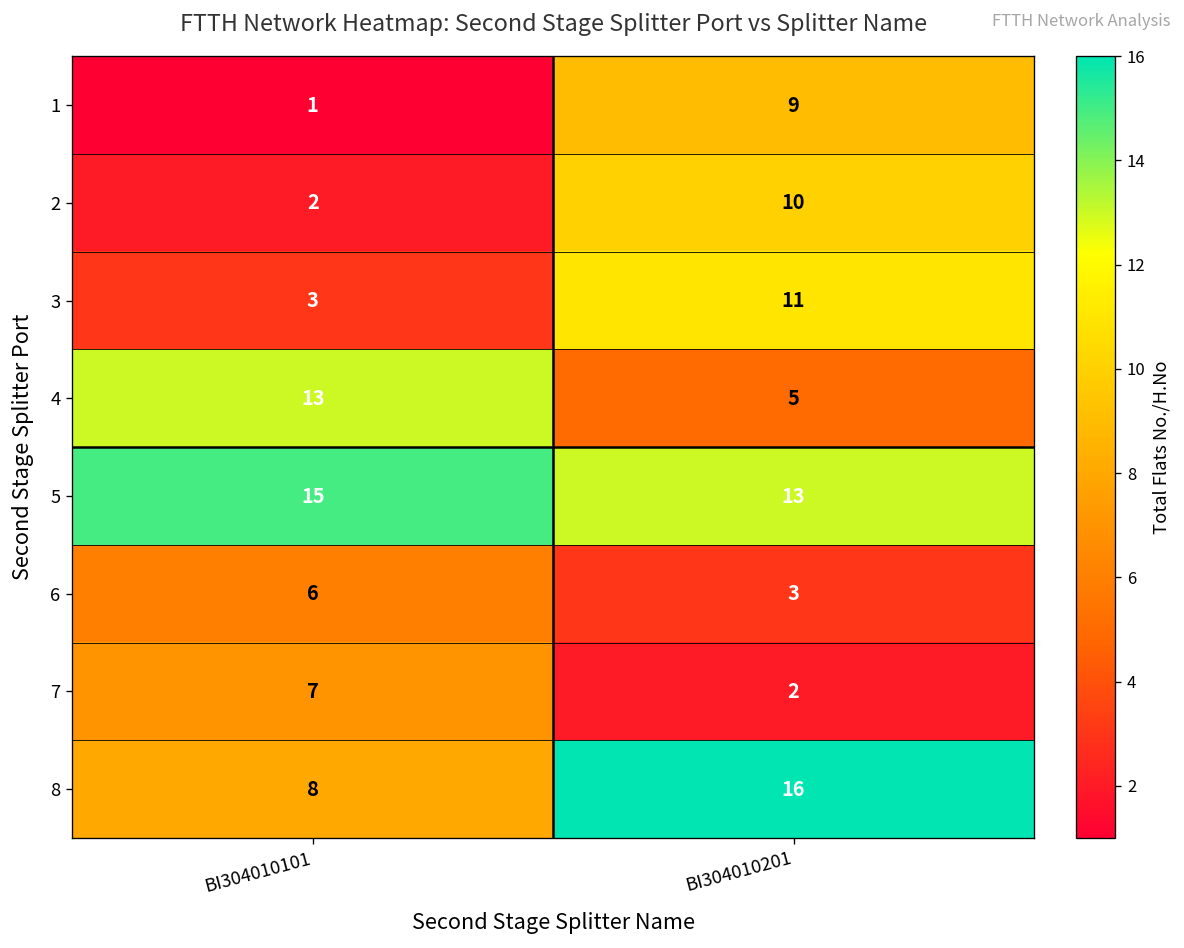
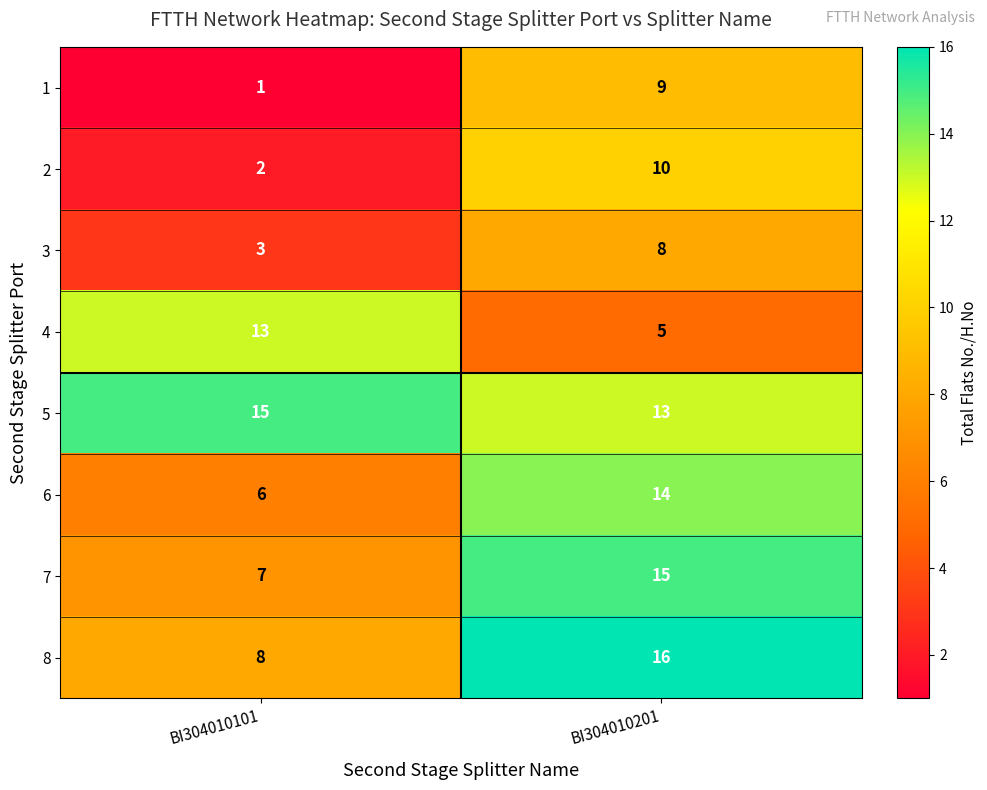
  {
    "1": {
      "BI304010101": 1,
      "BI304010201": 9
    },
    "2": {
      "BI304010101": 2,
      "BI304010201": 10
    },
    "3": {
      "BI304010101": 3,
-     "BI304010201": 11
+     "BI304010201": 8
    },
    "4": {
      "BI304010101": 13,
      "BI304010201": 5
    },
    "5": {
      "BI304010101": 15,
      "BI304010201": 13
    },
    "6": {
      "BI304010101": 6,
-     "BI304010201": 3
+     "BI304010201": 14
    },
    "7": {
      "BI304010101": 7,
-     "BI304010201": 2
+     "BI304010201": 15
    },
    "8": {
      "BI304010101": 8,
      "BI304010201": 16
    }
  }
